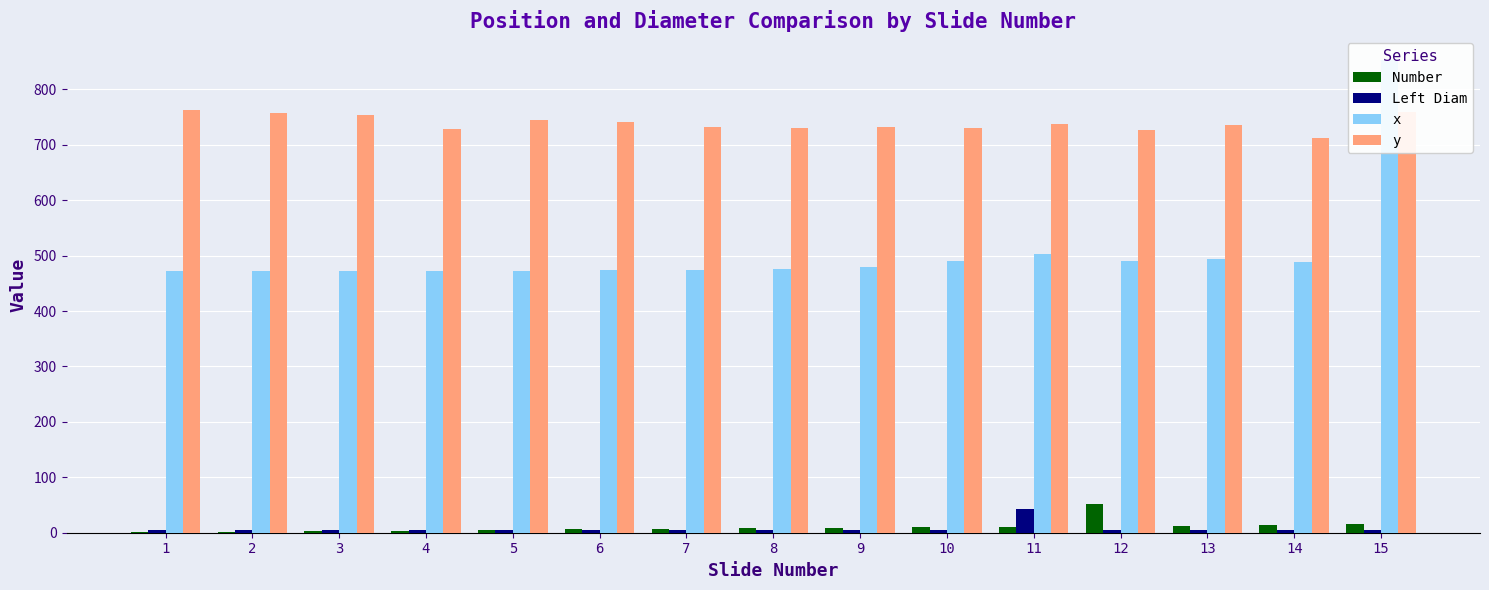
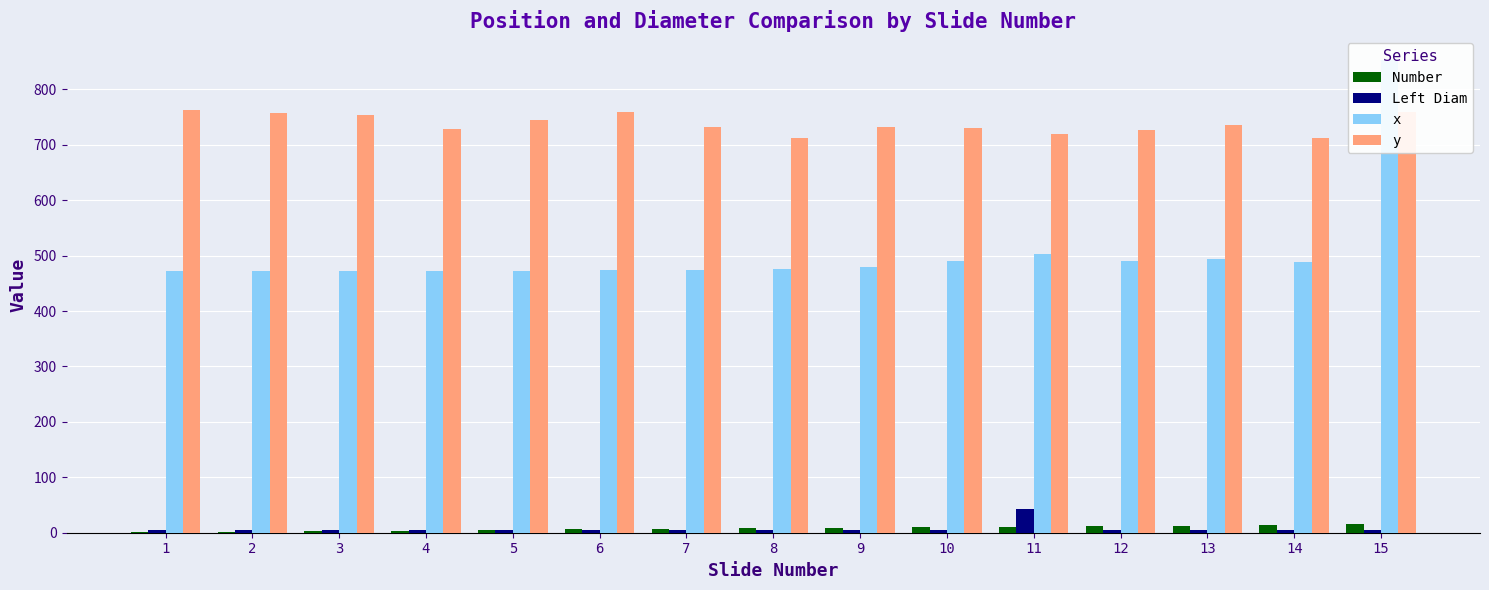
  {
    "Number": {
      "5": 10,
      "6": 10,
      "7": 10,
      "8": 10,
      "9": 10,
      "10": 10,
      "11": 10,
-     "12": 50,
+     "12": 10,
      "13": 10,
      "14": 10,
      "15": 20
    },
    "Left Diam": {
      "1": 10,
      "2": 10,
      "3": 10,
      "4": 10,
      "5": 10,
      "6": 10,
      "7": 10,
      "8": 10,
      "9": 10,
      "10": 10,
      "11": 40,
      "12": 10,
      "13": 10,
      "14": 10,
      "15": 10
    },
    "x": {
      "1": 470,
      "2": 470,
      "3": 470,
      "4": 470,
      "5": 470,
      "6": 470,
      "7": 470,
      "8": 480,
      "9": 480,
      "10": 490,
      "11": 500,
      "12": 490,
      "13": 490,
      "14": 490
    },
    "y": {
      "1": 760,
      "2": 760,
      "3": 750,
      "4": 730,
      "5": 750,
-     "6": 740,
+     "6": 760,
      "7": 730,
-     "8": 730,
+     "8": 710,
      "9": 730,
      "10": 730,
-     "11": 740,
+     "11": 720,
      "12": 730,
      "13": 740,
      "14": 710
    }
  }
